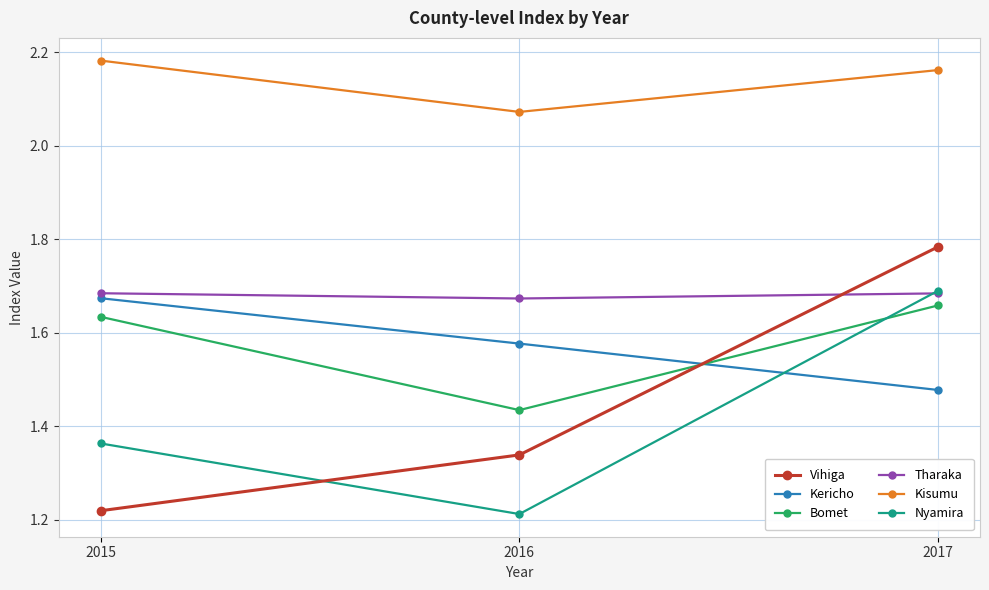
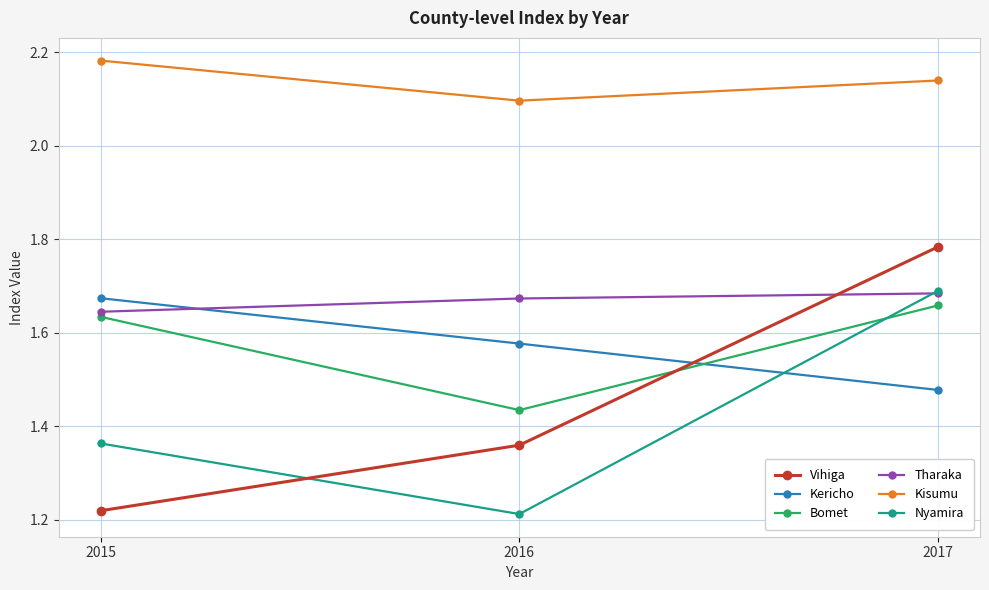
  {
    "Vihiga": {
      "2015": 1.22,
-     "2016": 1.34,
+     "2016": 1.36,
      "2017": 1.78
    },
    "Kericho": {
      "2015": 1.67,
      "2016": 1.58,
      "2017": 1.48
    },
    "Tharaka": {
-     "2015": 1.68,
+     "2015": 1.65,
      "2016": 1.67,
      "2017": 1.68
    },
    "Kisumu": {
      "2015": 2.18,
-     "2016": 2.07,
-     "2017": 2.16
+     "2016": 2.10,
+     "2017": 2.14
    }
  }
